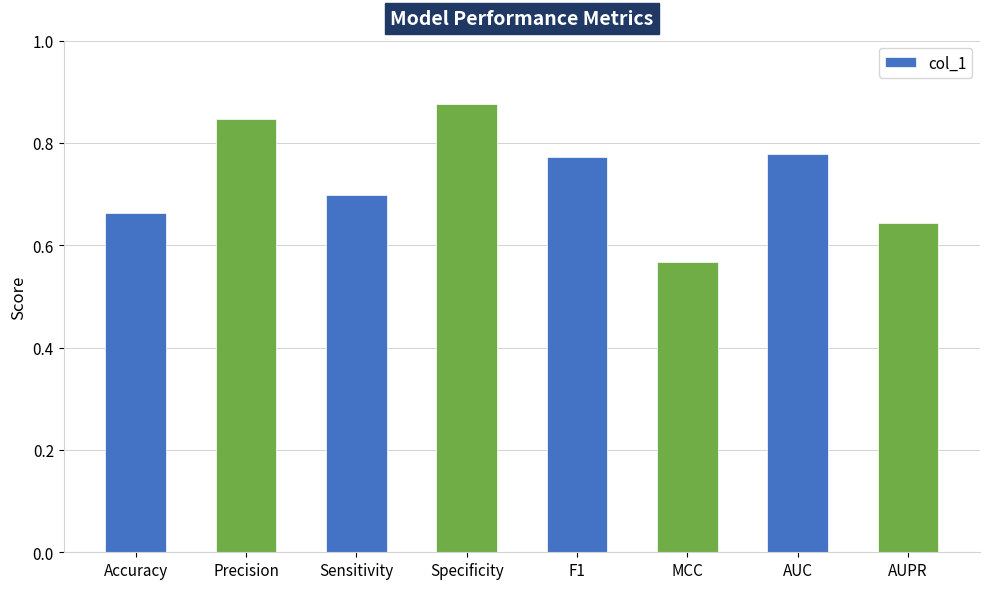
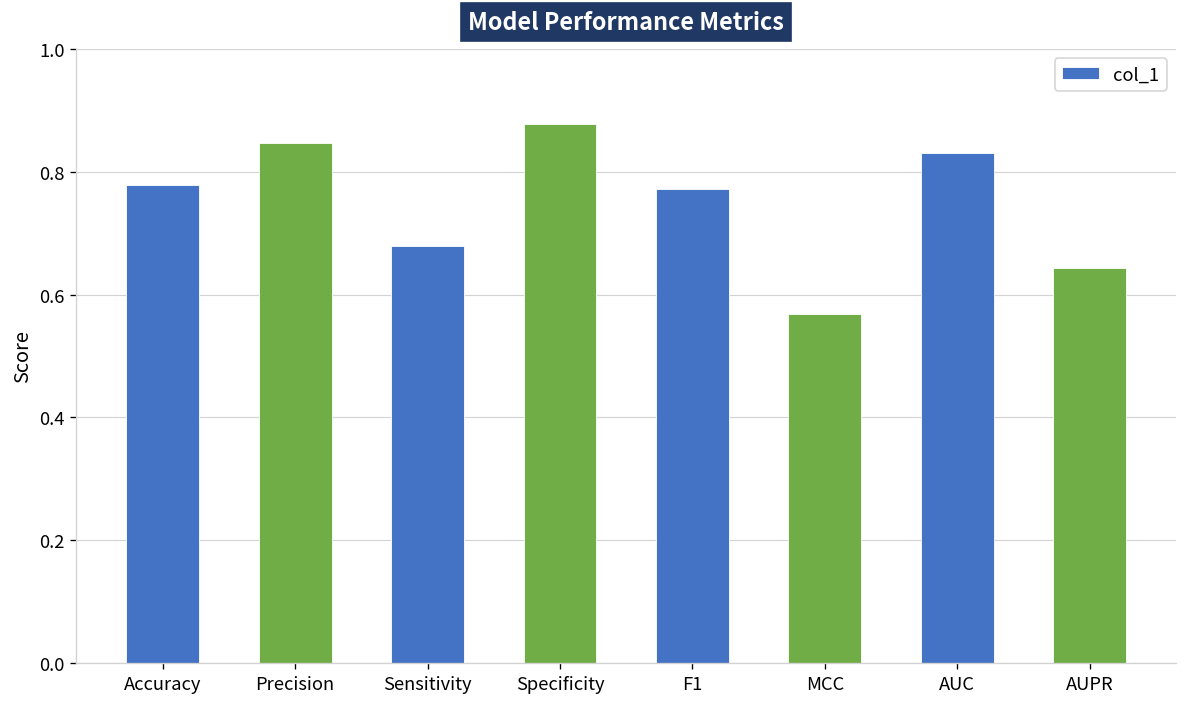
  {
-   "Accuracy": 0.66,
+   "Accuracy": 0.78,
    "Precision": 0.85,
-   "Sensitivity": 0.70,
+   "Sensitivity": 0.68,
    "Specificity": 0.88,
    "F1": 0.77,
    "MCC": 0.57,
-   "AUC": 0.78,
+   "AUC": 0.83,
    "AUPR": 0.64
  }
